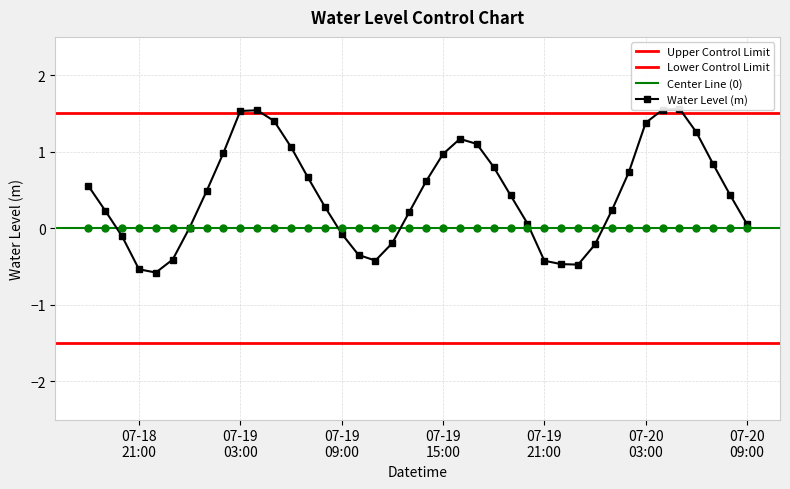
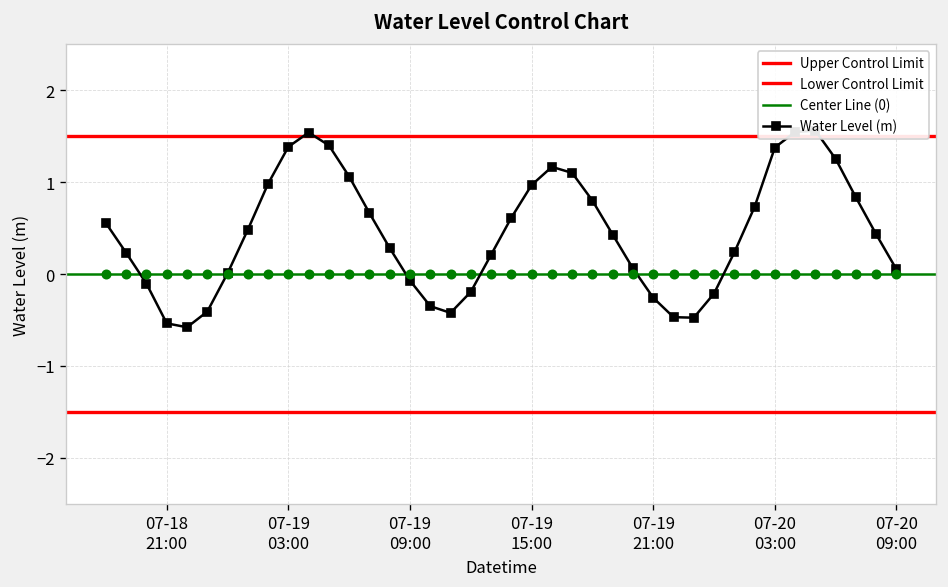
  {
    "Water Level (m)": {
      "07-18 21:00": -0.5,
-     "07-19 03:00": 1.5,
+     "07-19 03:00": 1.4,
      "07-19 09:00": -0.1,
      "07-19 15:00": 1.0,
-     "07-19 21:00": -0.4,
+     "07-19 21:00": -0.3,
      "07-20 03:00": 1.4,
      "07-20 09:00": 0.1
    }
  }
